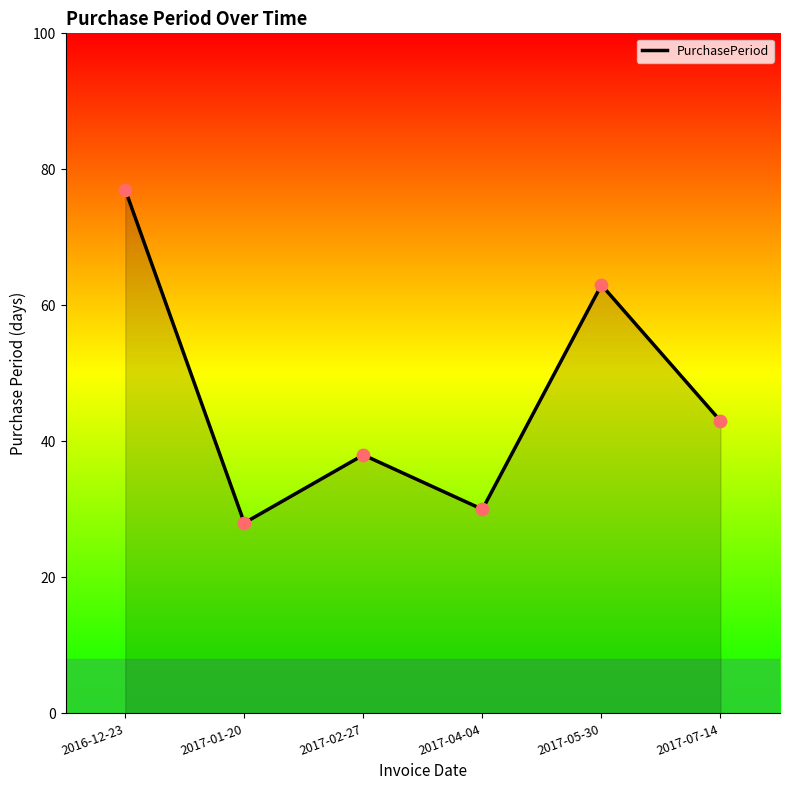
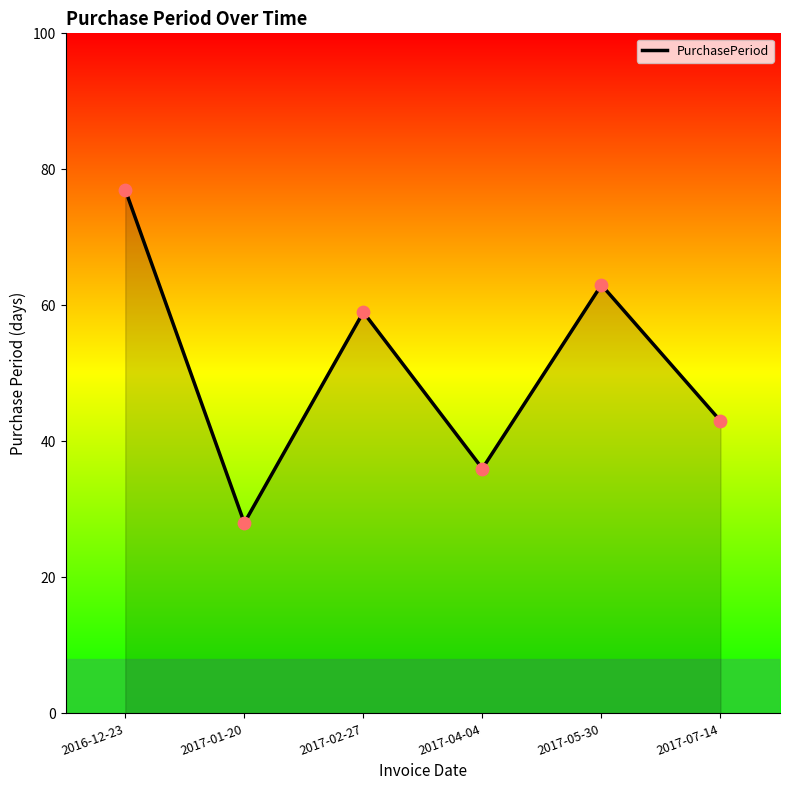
  {
    "2016-12-23": 77,
    "2017-01-20": 28,
-   "2017-02-27": 38,
-   "2017-04-04": 30,
+   "2017-02-27": 59,
+   "2017-04-04": 36,
    "2017-05-30": 63,
    "2017-07-14": 43
  }
